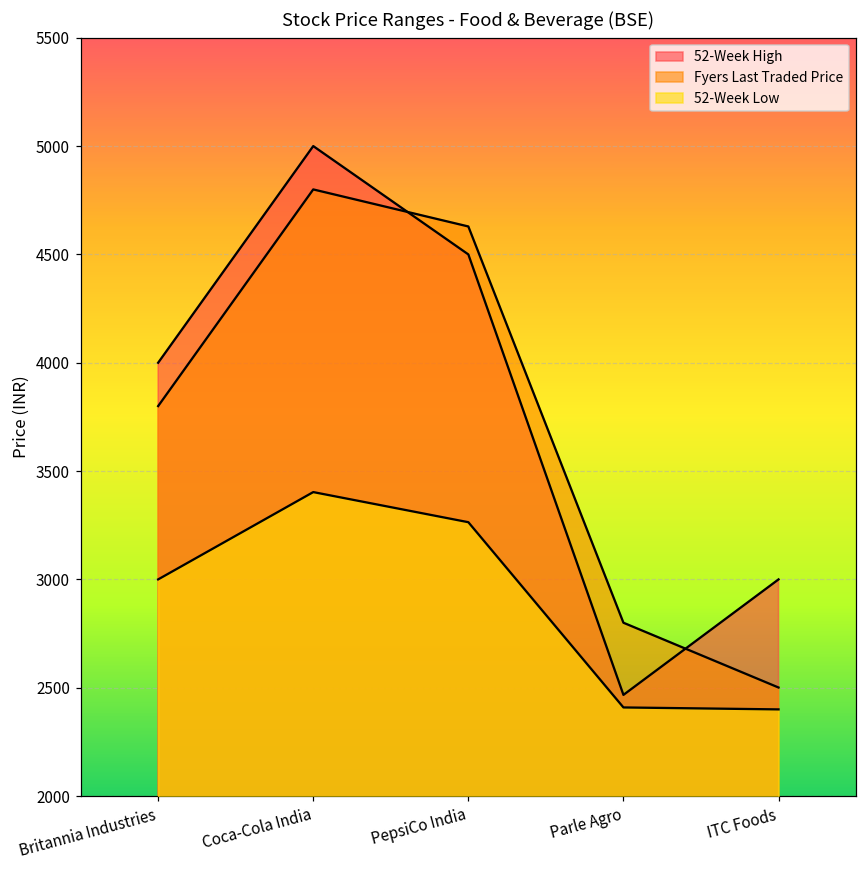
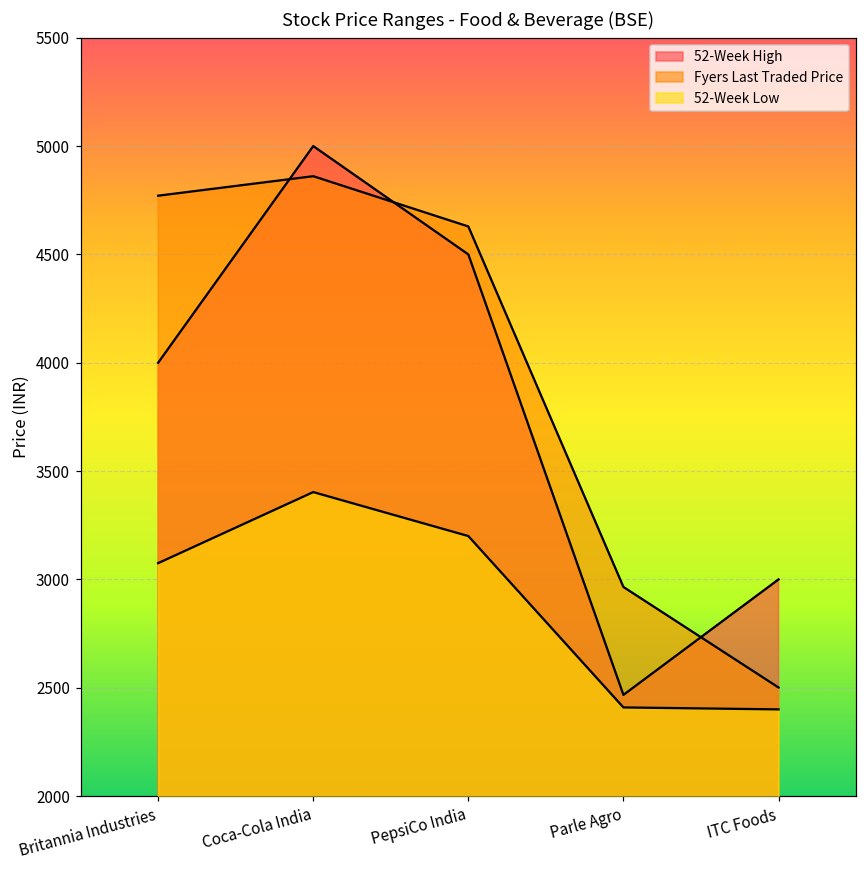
  {
    "52-Week High": {
      "Britannia Industries": 4000,
      "Coca-Cola India": 5000,
      "PepsiCo India": 4500,
      "Parle Agro": 2470,
      "ITC Foods": 3000
    },
    "Fyers Last Traded Price": {
-     "Britannia Industries": 3800,
-     "Coca-Cola India": 4800,
+     "Britannia Industries": 4770,
+     "Coca-Cola India": 4860,
      "PepsiCo India": 4630,
-     "Parle Agro": 2800,
+     "Parle Agro": 2970,
      "ITC Foods": 2500
    },
    "52-Week Low": {
-     "Britannia Industries": 3000,
+     "Britannia Industries": 3080,
      "Coca-Cola India": 3400,
-     "PepsiCo India": 3260,
+     "PepsiCo India": 3200,
      "Parle Agro": 2410,
      "ITC Foods": 2400
    }
  }
